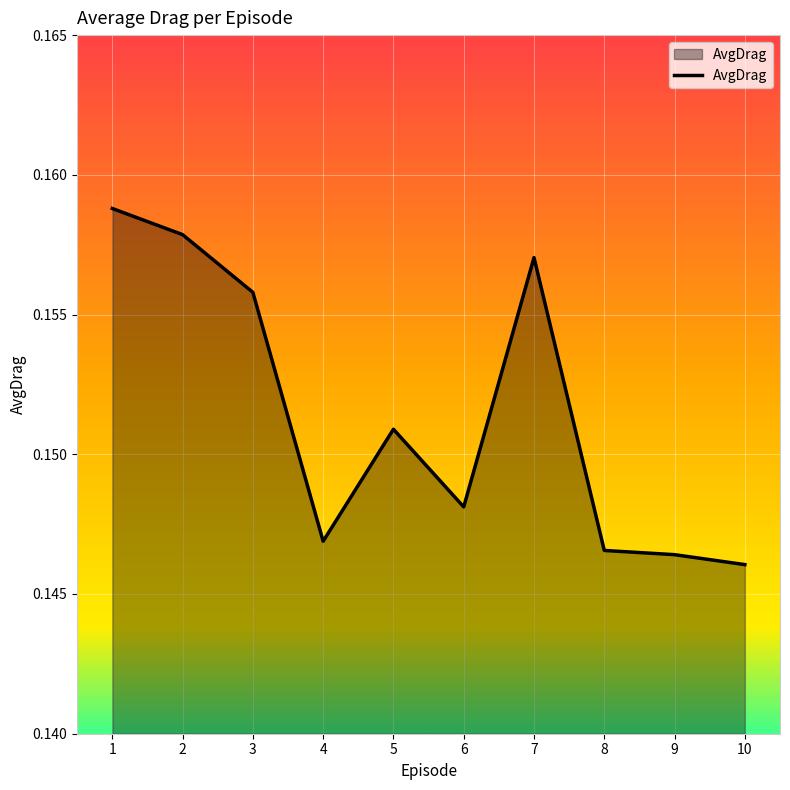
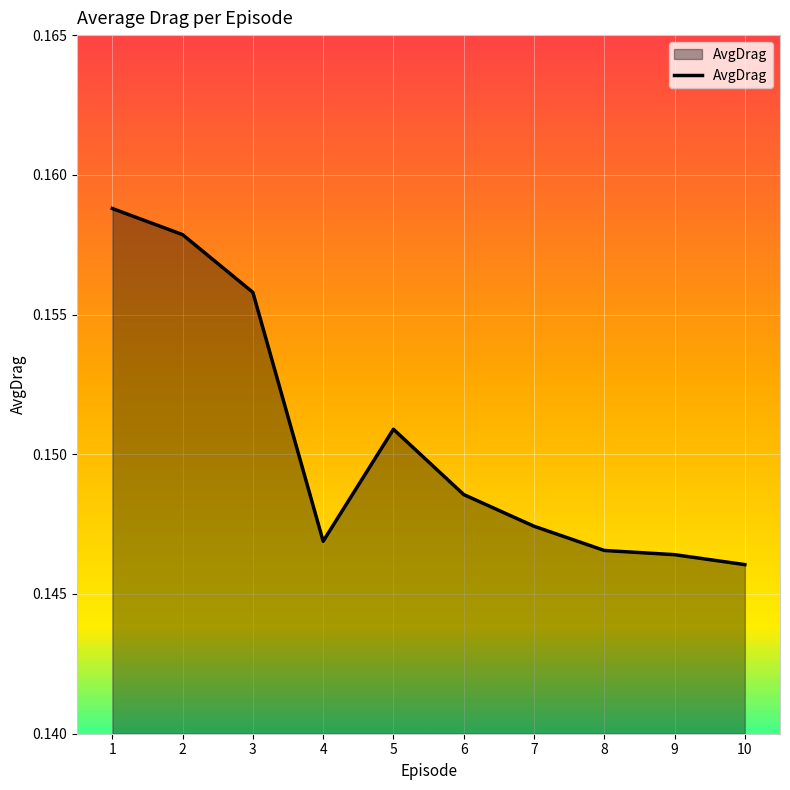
  {
    "1": 0.1588,
    "2": 0.1579,
    "3": 0.1558,
    "4": 0.1469,
    "5": 0.1509,
-   "6": 0.1481,
-   "7": 0.1570,
+   "6": 0.1486,
+   "7": 0.1474,
    "8": 0.1466,
    "9": 0.1464,
    "10": 0.1461
  }
